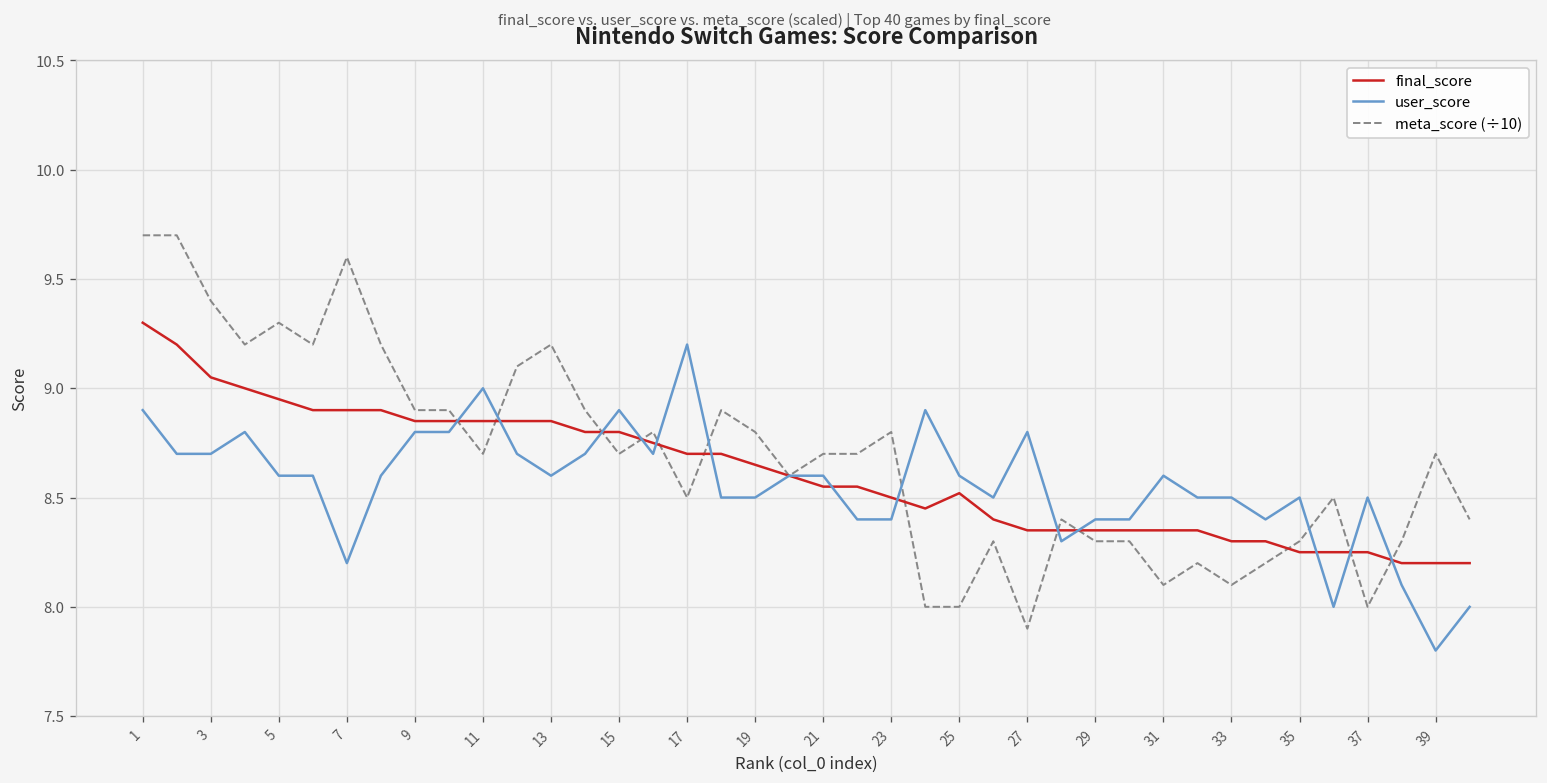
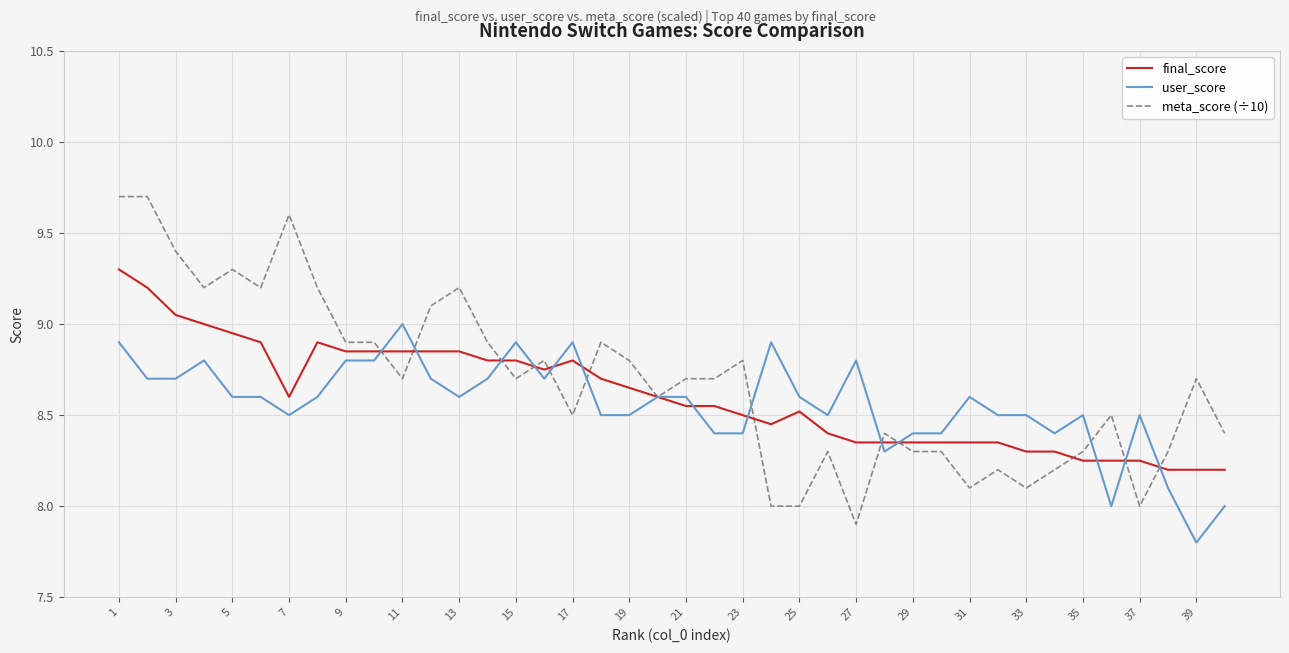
  {
    "final_score": {
      "1": 9.3,
      "3": 9.05,
      "5": 8.95,
-     "7": 8.9,
+     "7": 8.6,
      "9": 8.85,
      "11": 8.85,
      "13": 8.85,
      "15": 8.8,
-     "17": 8.7,
+     "17": 8.8,
      "19": 8.65,
      "21": 8.55,
      "23": 8.5,
      "25": 8.52,
      "27": 8.35,
      "29": 8.35,
      "31": 8.35,
      "33": 8.3,
      "35": 8.25,
      "37": 8.25,
      "39": 8.2
    },
    "user_score": {
      "1": 8.9,
      "3": 8.7,
      "5": 8.6,
-     "7": 8.2,
+     "7": 8.5,
      "9": 8.8,
      "11": 9.0,
      "13": 8.6,
      "15": 8.9,
-     "17": 9.2,
+     "17": 8.9,
      "19": 8.5,
      "21": 8.6,
      "23": 8.4,
      "25": 8.6,
      "27": 8.8,
      "29": 8.4,
      "31": 8.6,
      "33": 8.5,
      "35": 8.5,
      "37": 8.5,
      "39": 7.8
    },
    "meta_score (÷10)": {
      "1": 9.7,
      "3": 9.4,
      "5": 9.3,
      "7": 9.6,
      "9": 8.9,
      "11": 8.7,
      "13": 9.2,
      "15": 8.7,
      "17": 8.5,
      "19": 8.8,
      "21": 8.7,
      "23": 8.8,
      "25": 8.0,
      "27": 7.9,
      "29": 8.3,
      "31": 8.1,
      "33": 8.1,
      "35": 8.3,
      "37": 8.0,
      "39": 8.7
    }
  }
